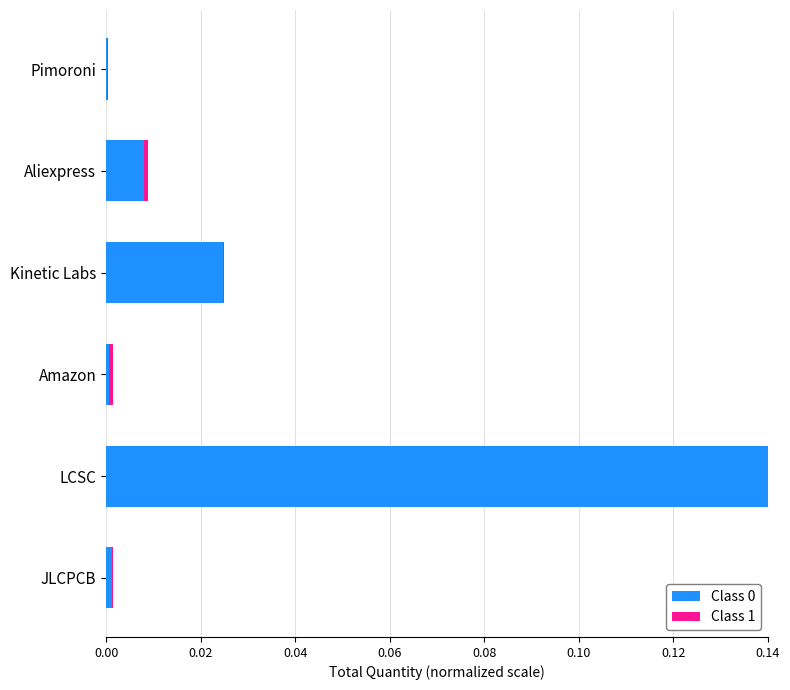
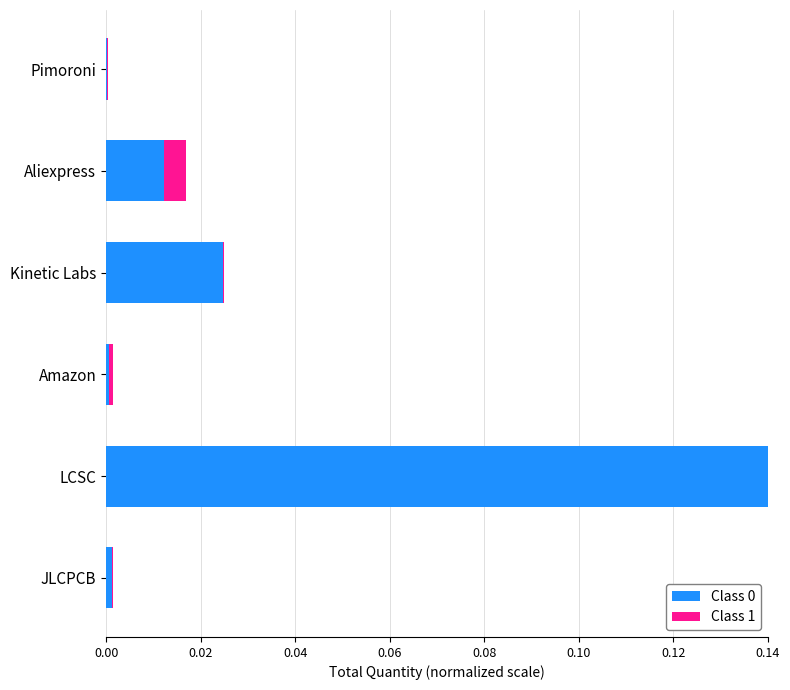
  {
    "Class 0": {
-     "Aliexpress": 0.008,
+     "Aliexpress": 0.012,
      "Kinetic Labs": 0.025,
      "Amazon": 0.001,
      "LCSC": 0.140,
      "JLCPCB": 0.001
    },
    "Class 1": {
-     "Aliexpress": 0.001,
+     "Aliexpress": 0.005,
      "Amazon": 0.001
    }
  }
